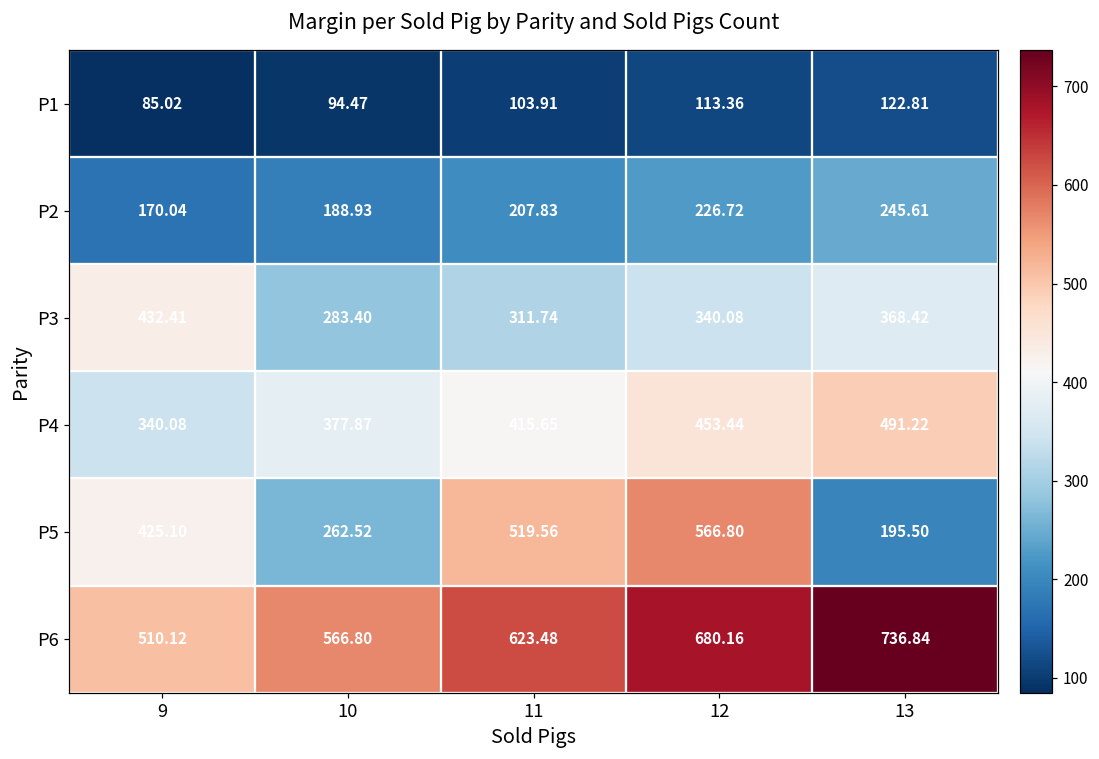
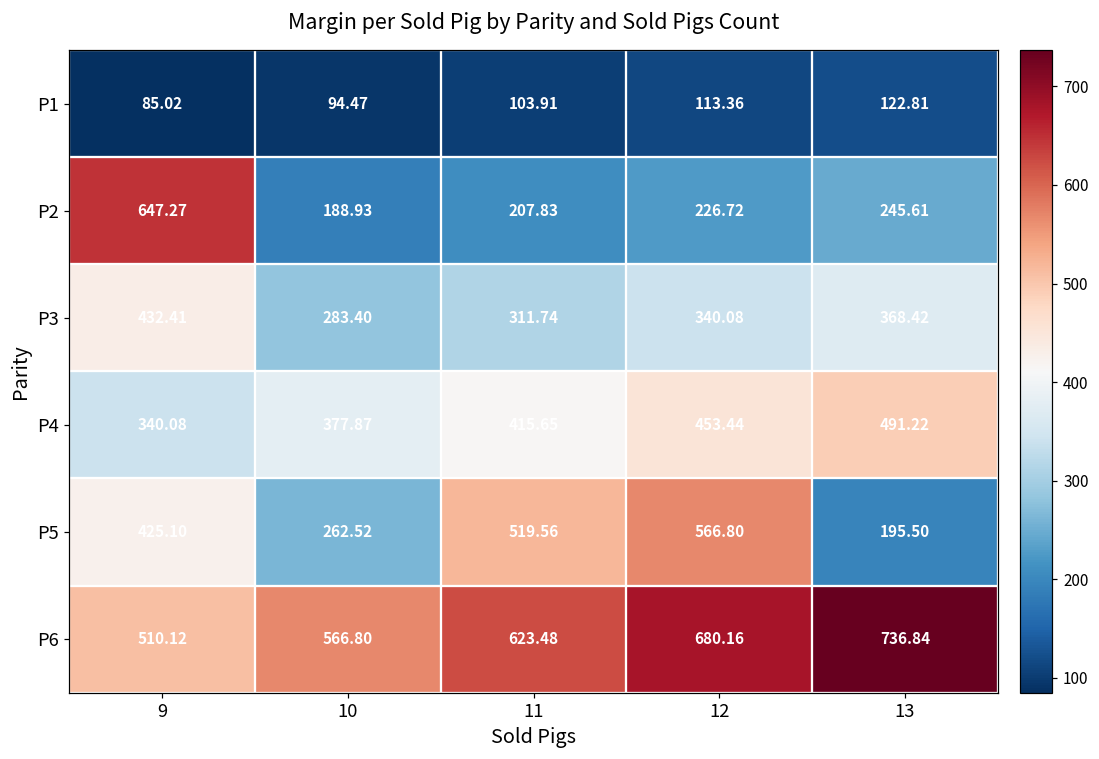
  {
    "P1": {
      "9": 85.02,
      "10": 94.47,
      "11": 103.91,
      "12": 113.36,
      "13": 122.81
    },
    "P2": {
-     "9": 170.04,
+     "9": 647.27,
      "10": 188.93,
      "11": 207.83,
      "12": 226.72,
      "13": 245.61
    },
    "P3": {
      "10": 283.40,
      "11": 311.74,
      "12": 340.08
    },
    "P4": {
      "9": 340.08,
      "13": 491.22
    },
    "P5": {
      "10": 262.52,
      "11": 519.56,
      "12": 566.80,
      "13": 195.50
    },
    "P6": {
      "9": 510.12,
      "10": 566.80,
      "11": 623.48,
      "12": 680.16,
      "13": 736.84
    }
  }
